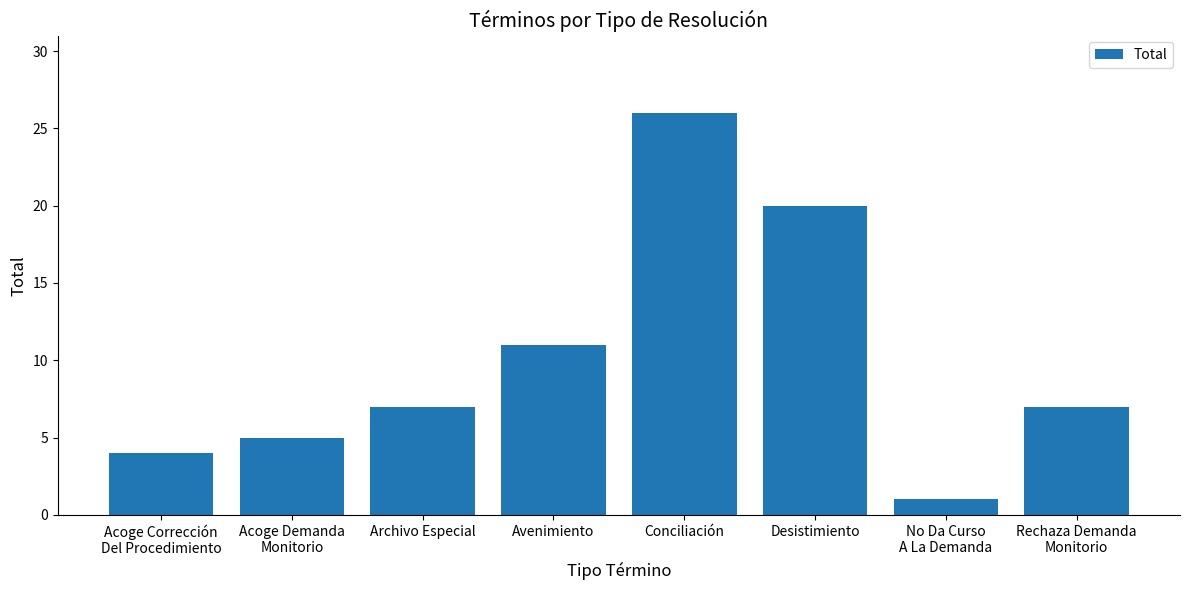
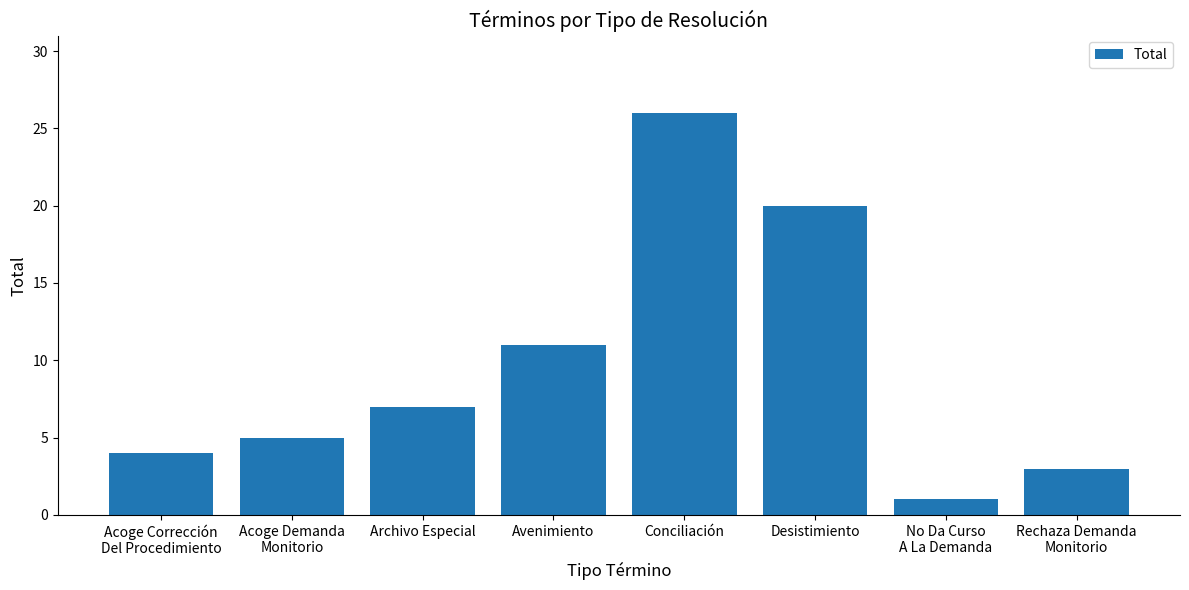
  {
    "Acoge Corrección Del Procedimiento": 4,
    "Acoge Demanda Monitorio": 5,
    "Archivo Especial": 7,
    "Avenimiento": 11,
    "Conciliación": 26,
    "Desistimiento": 20,
    "No Da Curso A La Demanda": 1,
-   "Rechaza Demanda Monitorio": 7
+   "Rechaza Demanda Monitorio": 3
  }
